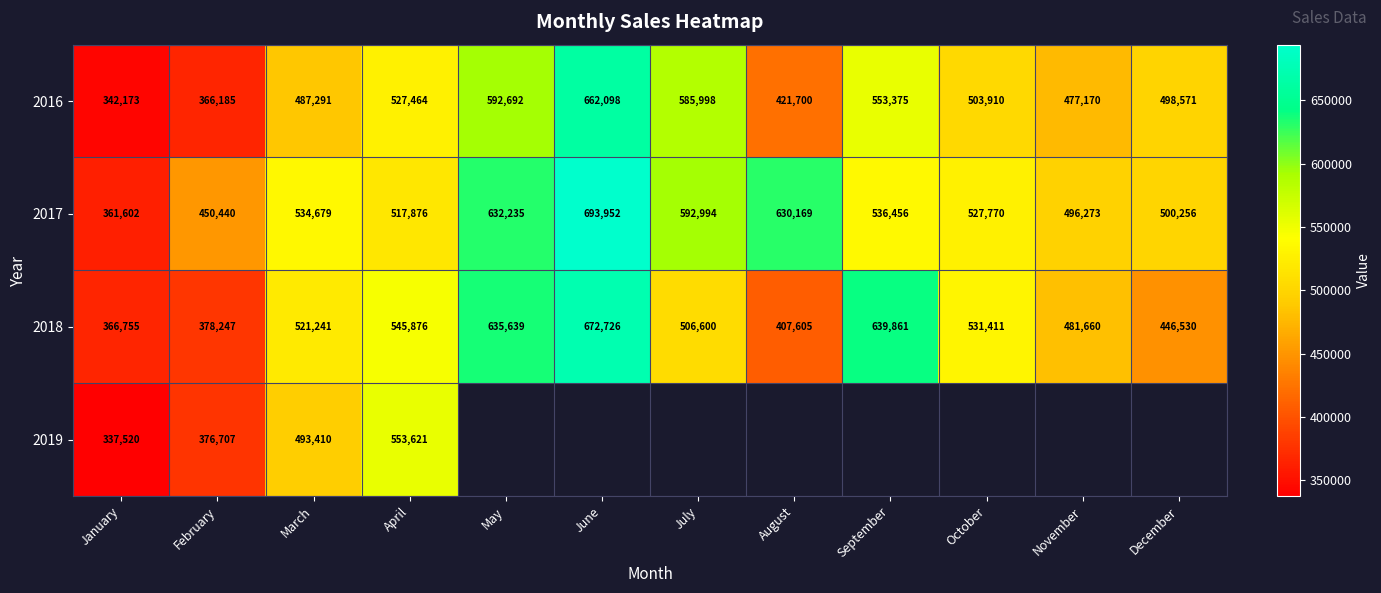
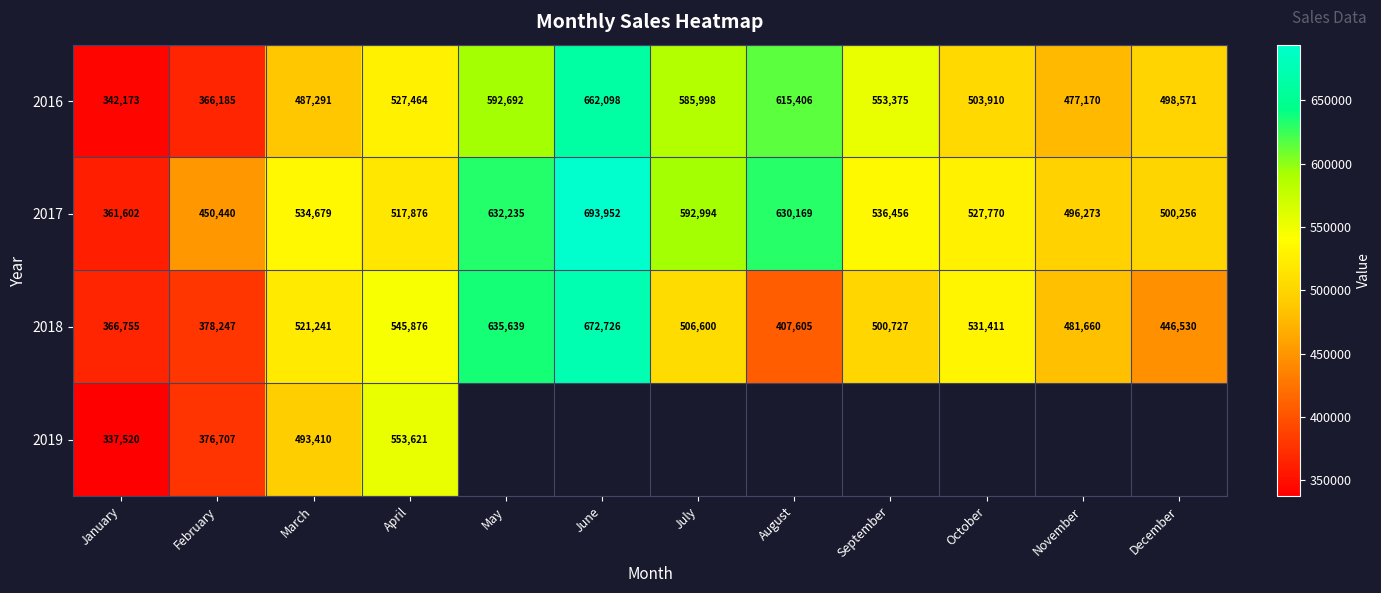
  {
    "2016": {
      "January": "342,173",
      "February": "366,185",
      "March": "487,291",
      "April": "527,464",
      "May": "592,692",
      "June": "662,098",
      "July": "585,998",
-     "August": "421,700",
+     "August": "615,406",
      "September": "553,375",
      "October": "503,910",
      "November": "477,170",
      "December": "498,571"
    },
    "2017": {
      "January": "361,602",
      "February": "450,440",
      "March": "534,679",
      "April": "517,876",
      "May": "632,235",
      "June": "693,952",
      "July": "592,994",
      "August": "630,169",
      "September": "536,456",
      "October": "527,770",
      "November": "496,273",
      "December": "500,256"
    },
    "2018": {
      "January": "366,755",
      "February": "378,247",
      "March": "521,241",
      "April": "545,876",
      "May": "635,639",
      "June": "672,726",
      "July": "506,600",
      "August": "407,605",
-     "September": "639,861",
+     "September": "500,727",
      "October": "531,411",
      "November": "481,660",
      "December": "446,530"
    },
    "2019": {
      "January": "337,520",
      "February": "376,707",
      "March": "493,410",
      "April": "553,621"
    }
  }
